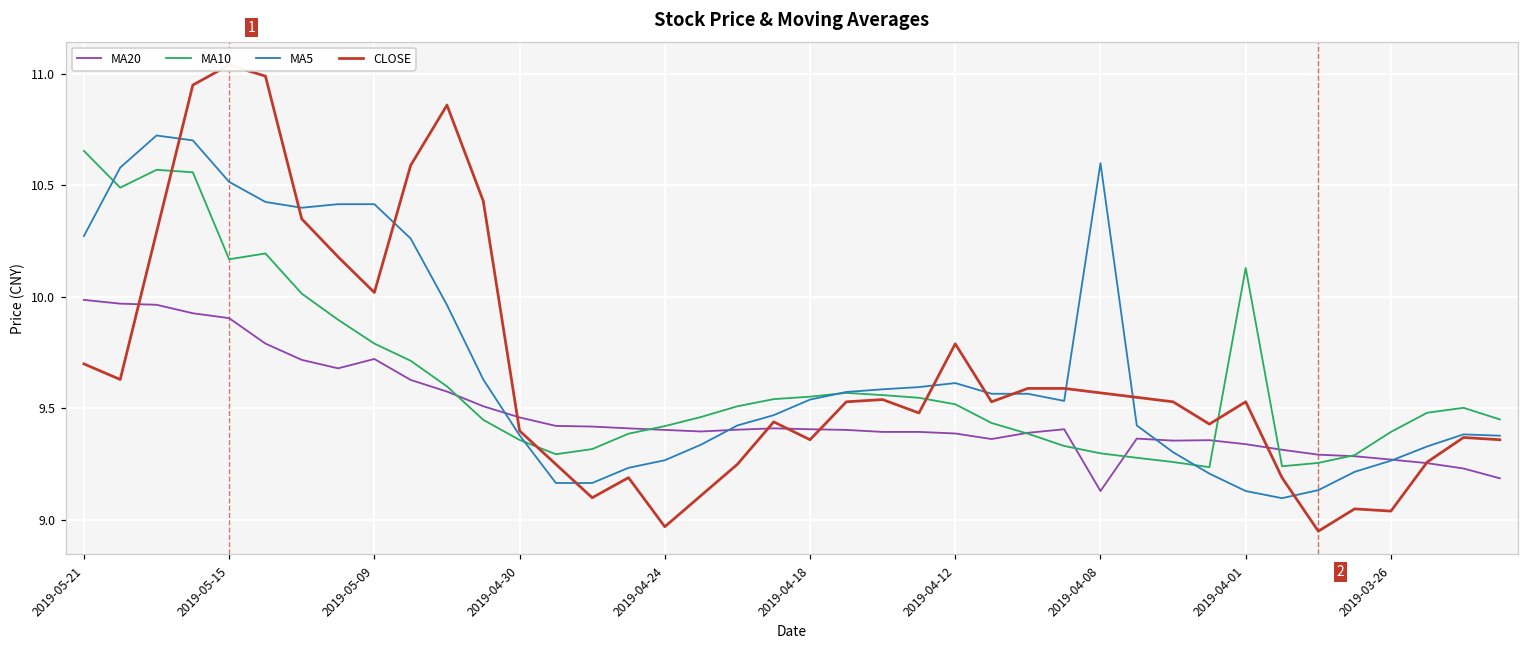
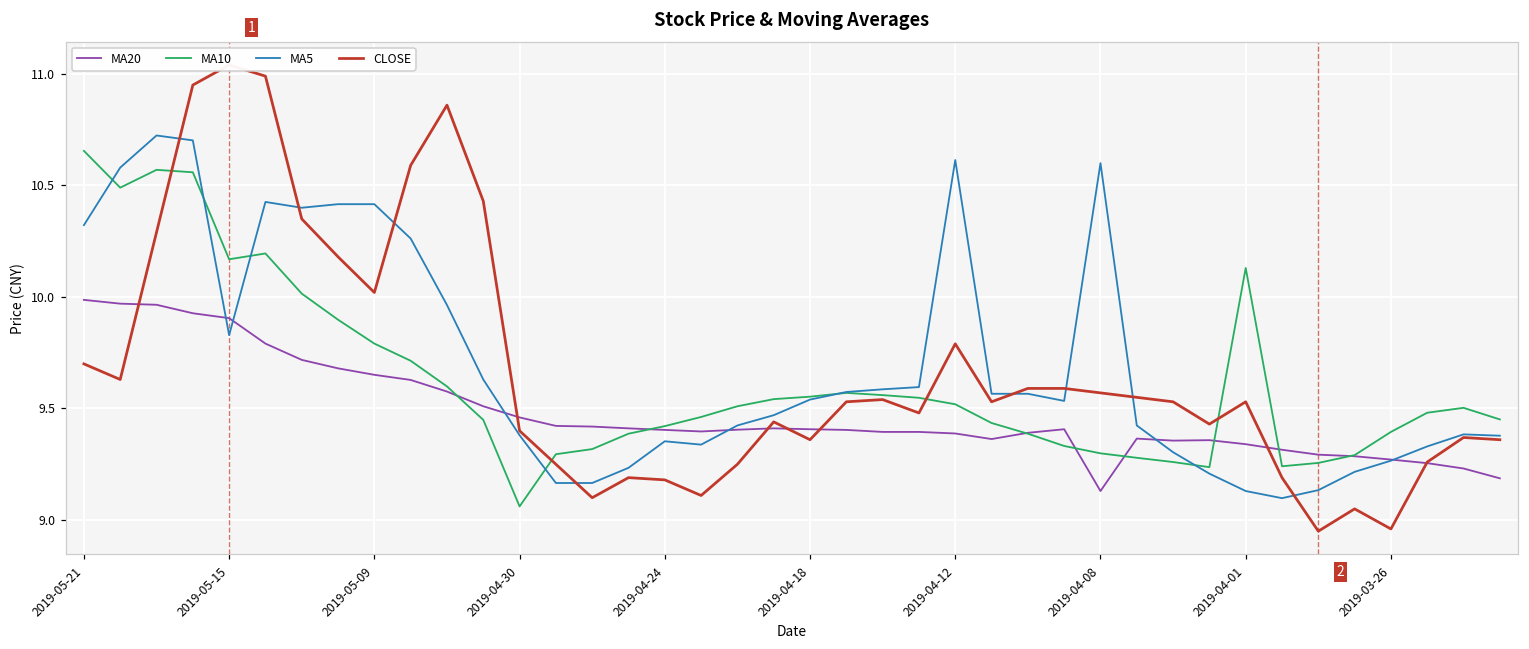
  {
    "MA20": {
      "2019-05-21": 9.99,
      "2019-05-15": 9.91,
-     "2019-05-09": 9.72,
+     "2019-05-09": 9.65,
      "2019-04-30": 9.46,
      "2019-04-24": 9.40,
      "2019-04-18": 9.41,
      "2019-04-12": 9.39,
      "2019-04-08": 9.13,
      "2019-04-01": 9.34
    },
    "MA10": {
      "2019-05-21": 10.66,
      "2019-05-15": 10.17,
      "2019-05-09": 9.79,
-     "2019-04-30": 9.36,
+     "2019-04-30": 9.06,
      "2019-04-24": 9.42,
      "2019-04-18": 9.55,
      "2019-04-12": 9.52,
      "2019-04-08": 9.30,
      "2019-04-01": 10.13,
      "2019-03-26": 9.40
    },
    "MA5": {
-     "2019-05-21": 10.27,
-     "2019-05-15": 10.52,
+     "2019-05-21": 10.32,
+     "2019-05-15": 9.83,
      "2019-05-09": 10.42,
      "2019-04-30": 9.38,
-     "2019-04-24": 9.27,
+     "2019-04-24": 9.35,
      "2019-04-18": 9.54,
-     "2019-04-12": 9.61,
+     "2019-04-12": 10.61,
      "2019-04-08": 10.60,
      "2019-04-01": 9.13
    },
    "CLOSE": {
      "2019-05-21": 9.70,
      "2019-05-09": 10.02,
      "2019-04-30": 9.40,
-     "2019-04-24": 8.97,
+     "2019-04-24": 9.18,
      "2019-04-18": 9.36,
      "2019-04-12": 9.79,
      "2019-04-08": 9.57,
      "2019-04-01": 9.53,
-     "2019-03-26": 9.04
+     "2019-03-26": 8.96
    }
  }
